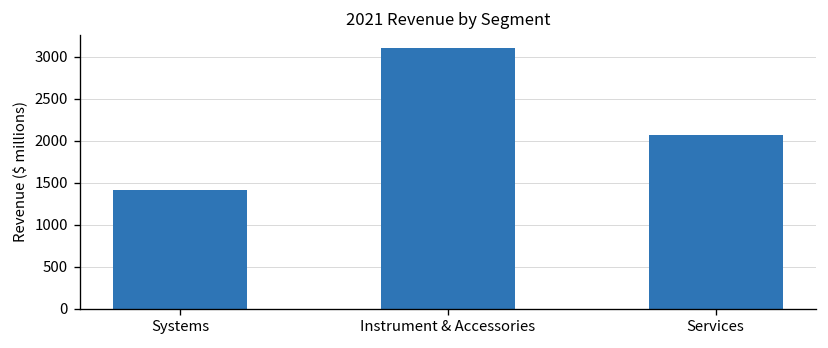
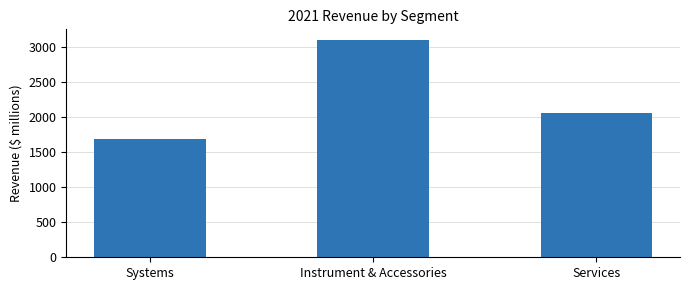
  {
-   "Systems": 1400,
+   "Systems": 1700,
    "Instrument & Accessories": 3100,
    "Services": 2100
  }
